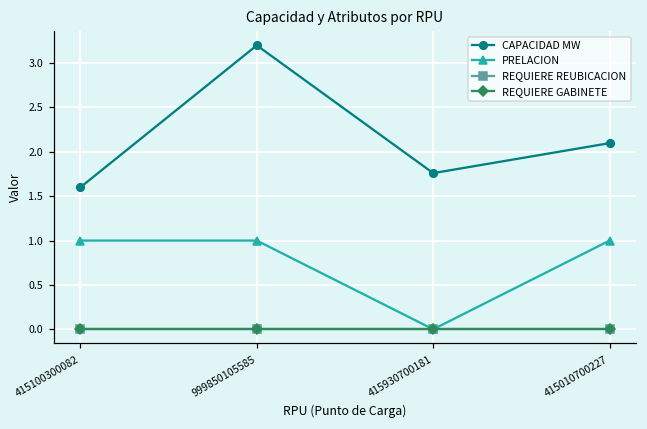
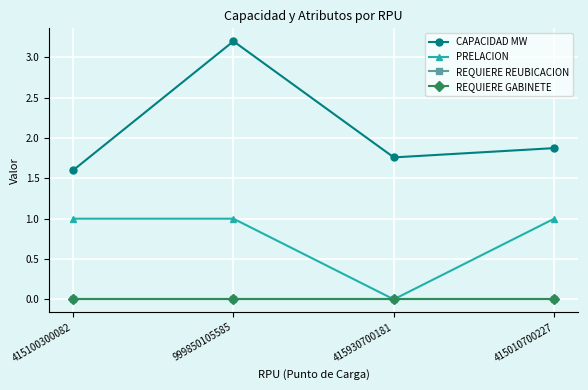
  {
    "CAPACIDAD MW": {
      "415100300082": 1.6,
      "999850105585": 3.2,
      "415930700181": 1.8,
-     "415010700227": 2.1
+     "415010700227": 1.9
    },
    "PRELACION": {
      "415100300082": 1.0,
      "999850105585": 1.0,
      "415010700227": 1.0
    },
    "REQUIERE GABINETE": {
      "415100300082": 0.0,
      "999850105585": 0.0,
      "415010700227": 0.0
    }
  }
